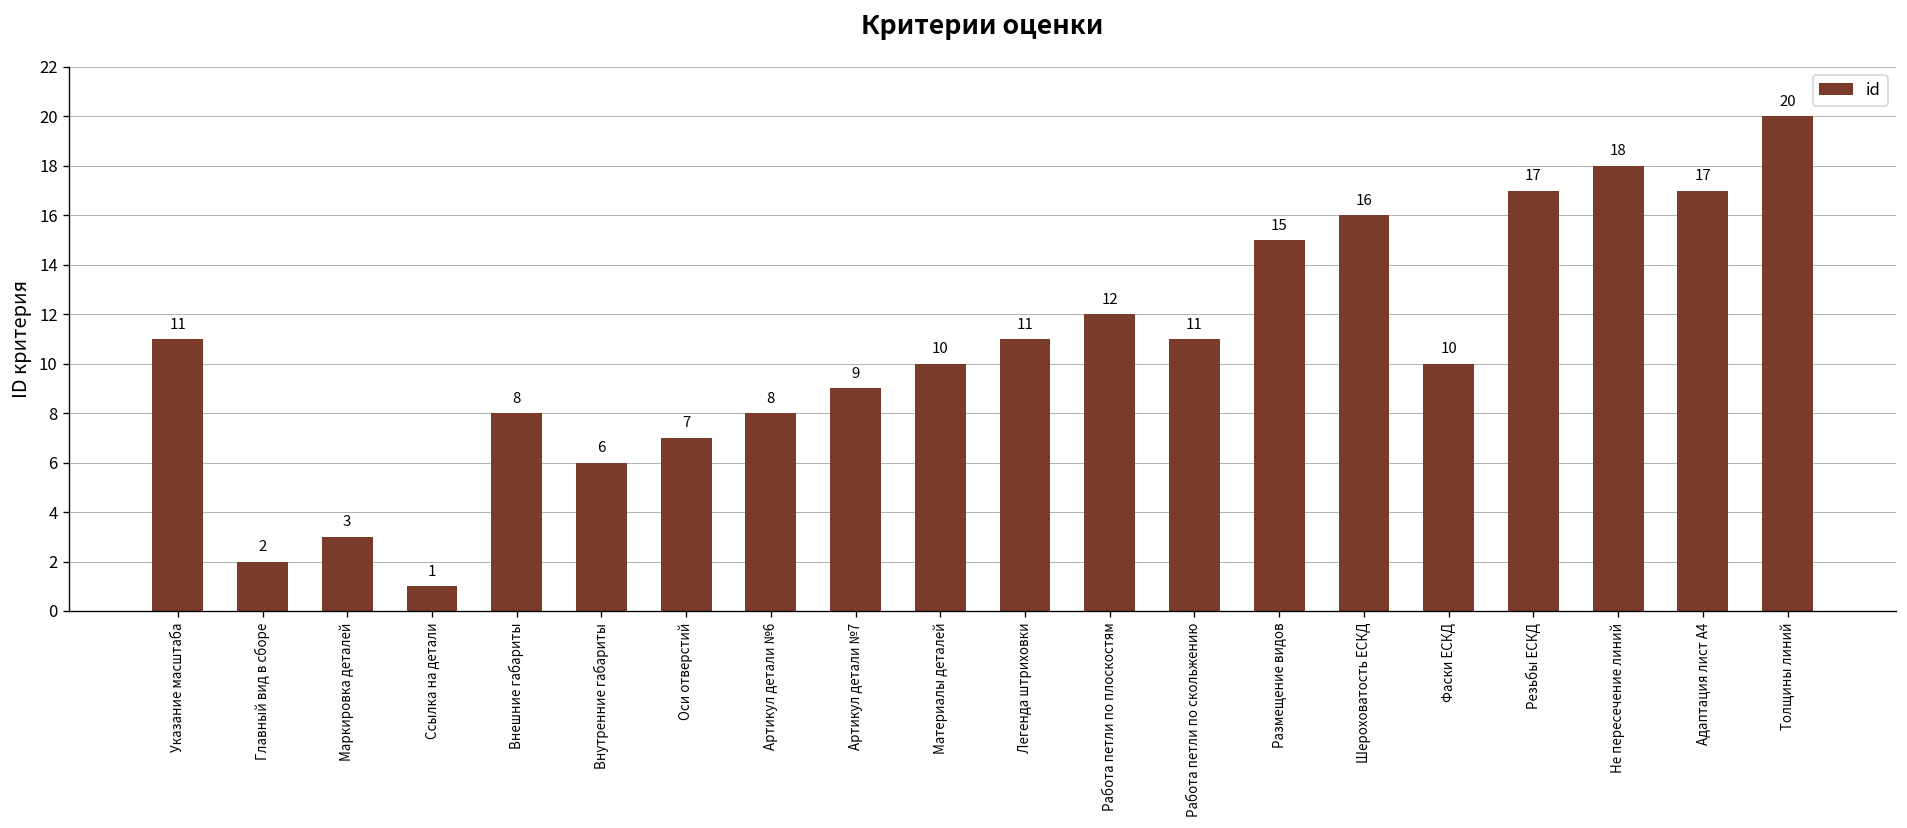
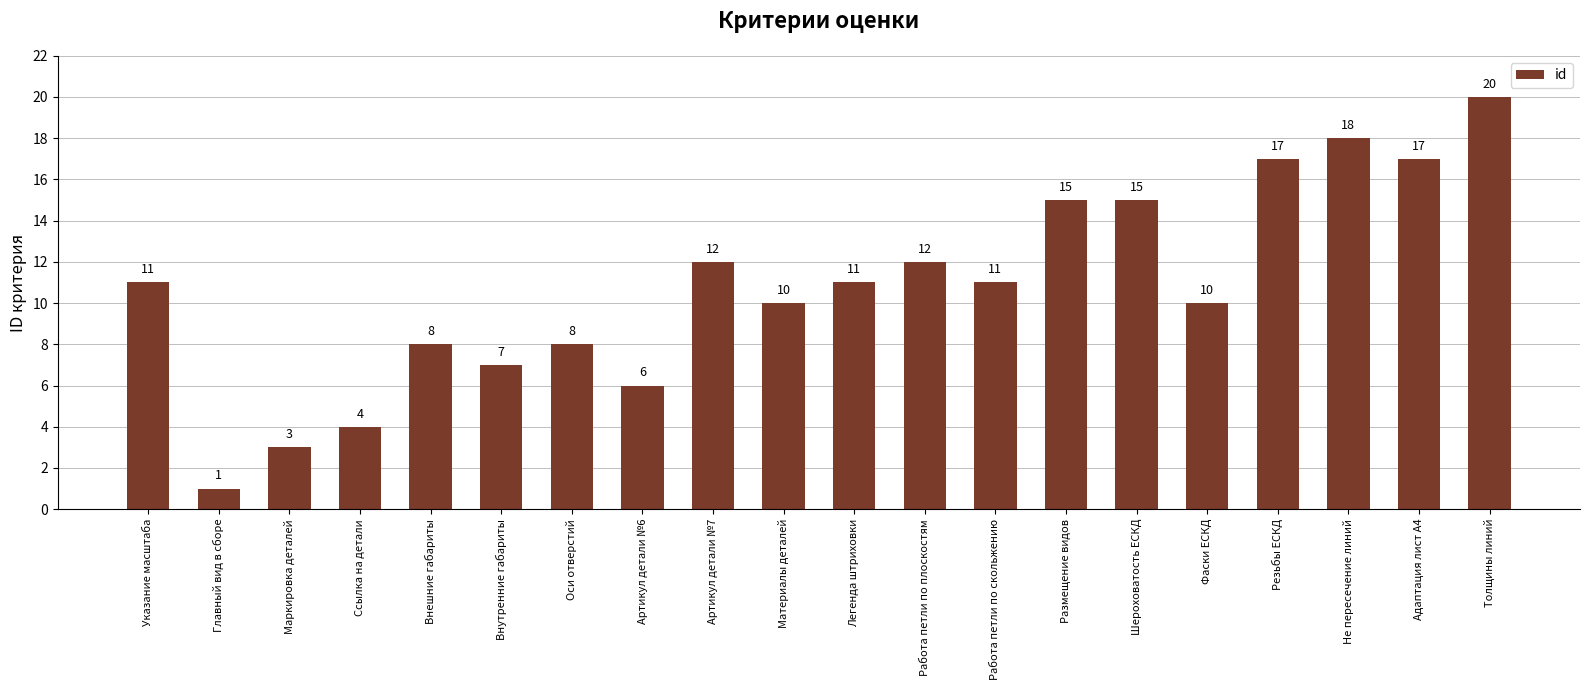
  {
    "Указание масштаба": 11,
-   "Главный вид в сборе": 2,
+   "Главный вид в сборе": 1,
    "Маркировка деталей": 3,
-   "Ссылка на детали": 1,
+   "Ссылка на детали": 4,
    "Внешние габариты": 8,
-   "Внутренние габариты": 6,
-   "Оси отверстий": 7,
-   "Артикул детали №6": 8,
-   "Артикул детали №7": 9,
+   "Внутренние габариты": 7,
+   "Оси отверстий": 8,
+   "Артикул детали №6": 6,
+   "Артикул детали №7": 12,
    "Материалы деталей": 10,
    "Легенда штриховки": 11,
    "Работа петли по плоскостям": 12,
    "Работа петли по скольжению": 11,
    "Размещение видов": 15,
-   "Шероховатость ЕСКД": 16,
+   "Шероховатость ЕСКД": 15,
    "Фаски ЕСКД": 10,
    "Резьбы ЕСКД": 17,
    "Не пересечение линий": 18,
    "Адаптация лист А4": 17,
    "Толщины линий": 20
  }
